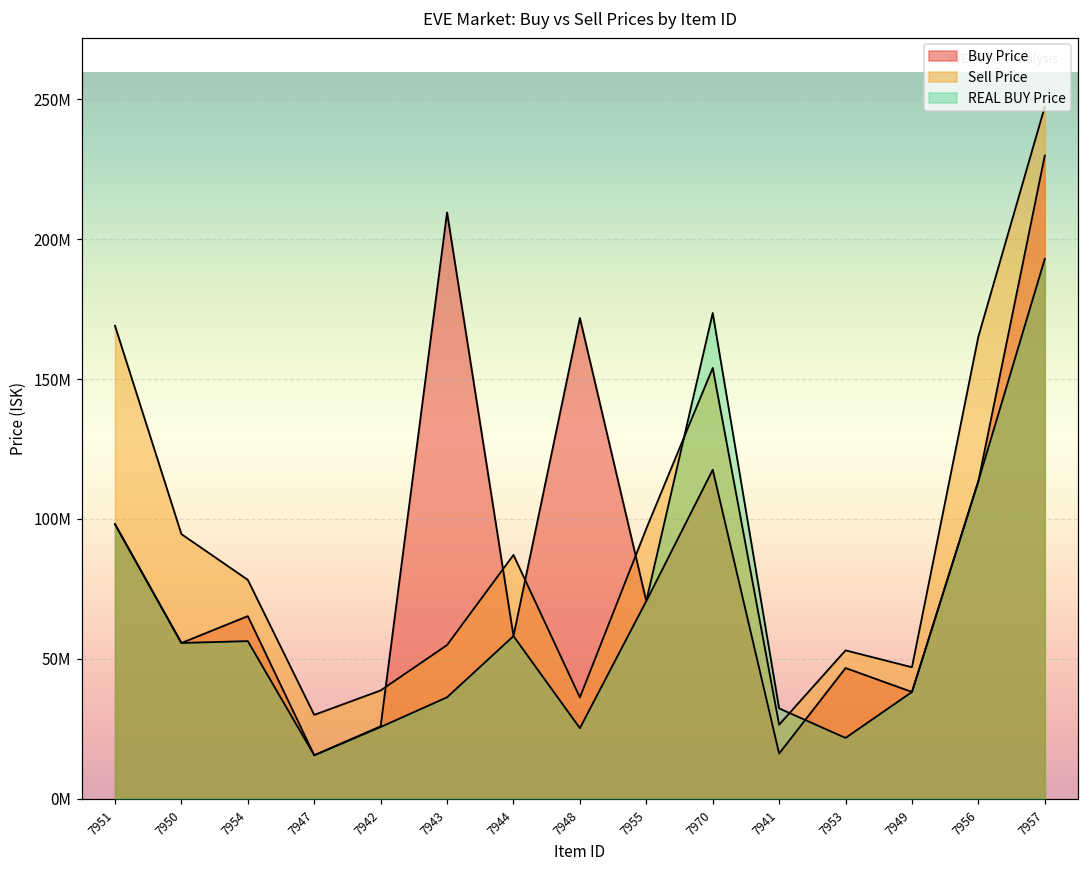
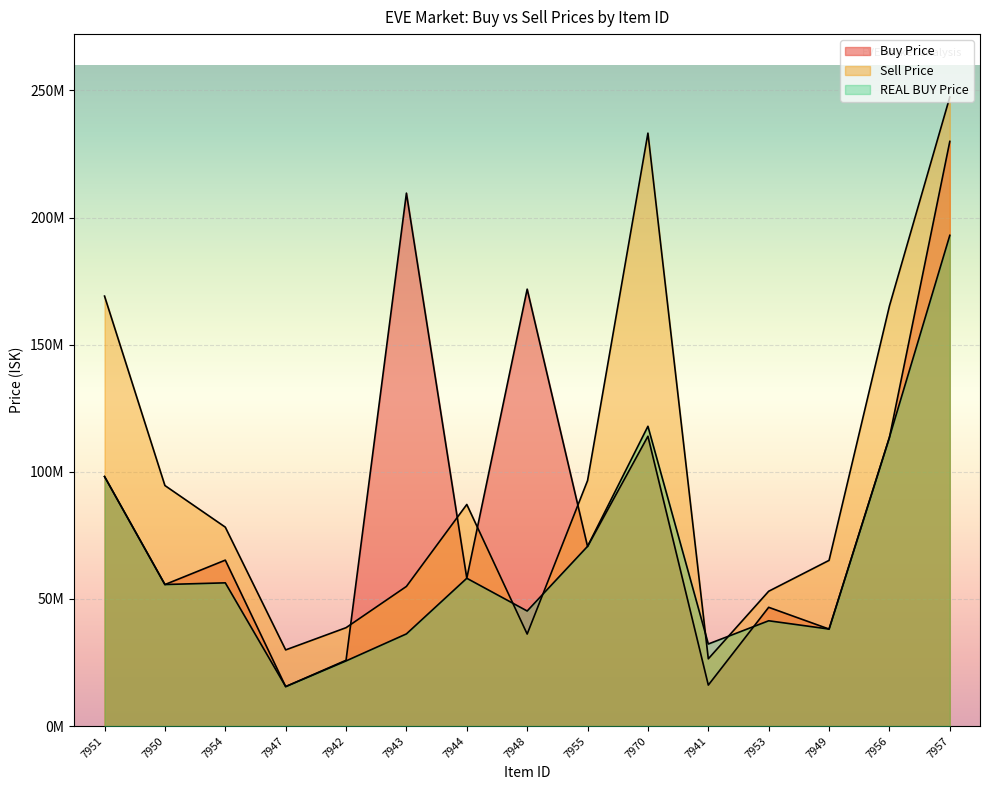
  {
    "Buy Price": {
      "7954": 65000000,
      "7943": 210000000,
      "7948": 172000000,
-     "7970": 118000000,
+     "7970": 114000000,
      "7941": 16000000,
      "7953": 47000000,
      "7957": 230000000
    },
    "Sell Price": {
      "7951": 169000000,
      "7950": 95000000,
      "7954": 78000000,
      "7947": 30000000,
      "7942": 39000000,
      "7943": 55000000,
      "7944": 87000000,
      "7948": 36000000,
      "7955": 97000000,
-     "7970": 154000000,
+     "7970": 233000000,
      "7941": 26000000,
      "7953": 53000000,
-     "7949": 47000000,
+     "7949": 65000000,
      "7956": 165000000
    },
    "REAL BUY Price": {
      "7954": 56000000,
      "7943": 36000000,
-     "7948": 25000000,
-     "7970": 174000000,
+     "7948": 45000000,
+     "7970": 118000000,
      "7941": 32000000,
-     "7953": 22000000,
+     "7953": 41000000,
      "7957": 193000000
    }
  }
